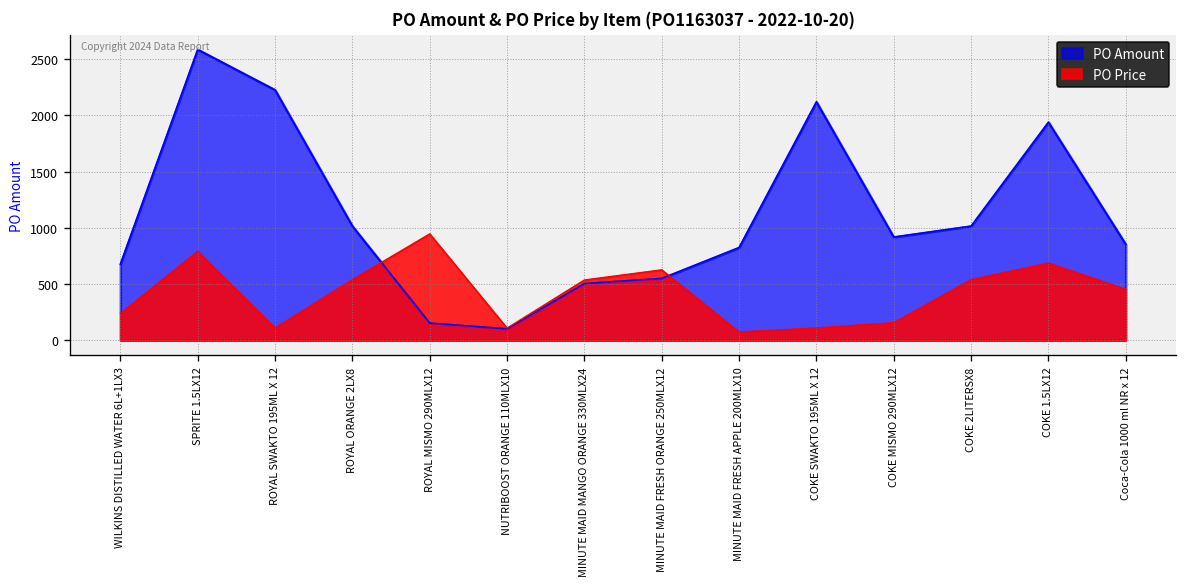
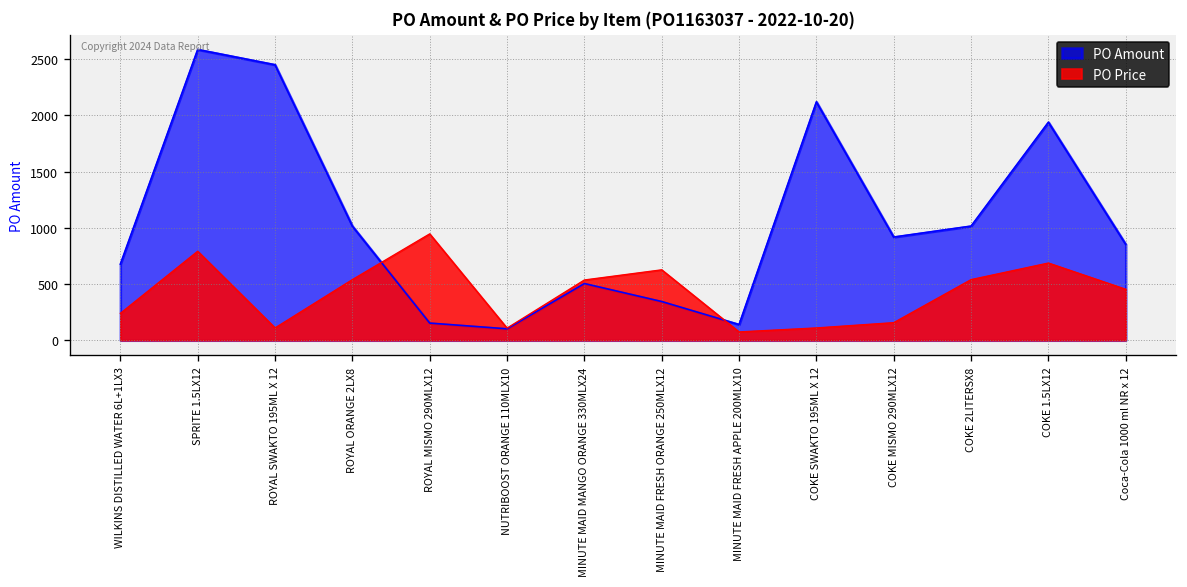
  {
    "PO Amount": {
      "WILKINS DISTILLED WATER 6L+1LX3": 700,
-     "ROYAL SWAKTO 195ML X 12": 2200,
+     "ROYAL SWAKTO 195ML X 12": 2400,
      "ROYAL ORANGE 2LX8": 1000,
      "ROYAL MISMO 290MLX12": 200,
      "MINUTE MAID MANGO ORANGE 330MLX24": 500,
-     "MINUTE MAID FRESH ORANGE 250MLX12": 600,
-     "MINUTE MAID FRESH APPLE 200MLX10": 800,
+     "MINUTE MAID FRESH ORANGE 250MLX12": 300,
+     "MINUTE MAID FRESH APPLE 200MLX10": 100,
      "COKE SWAKTO 195ML X 12": 2100,
      "COKE MISMO 290MLX12": 900,
      "COKE 2LITERSX8": 1000,
      "COKE 1.5LX12": 1900,
      "Coca-Cola 1000 ml NR x 12": 900
    },
    "PO Price": {
      "WILKINS DISTILLED WATER 6L+1LX3": 200,
      "SPRITE 1.5LX12": 800,
      "ROYAL SWAKTO 195ML X 12": 100,
      "ROYAL ORANGE 2LX8": 500,
      "ROYAL MISMO 290MLX12": 900,
      "MINUTE MAID MANGO ORANGE 330MLX24": 500,
      "MINUTE MAID FRESH ORANGE 250MLX12": 600,
      "MINUTE MAID FRESH APPLE 200MLX10": 100,
      "COKE SWAKTO 195ML X 12": 100,
      "COKE MISMO 290MLX12": 200,
      "COKE 2LITERSX8": 500,
      "COKE 1.5LX12": 700,
      "Coca-Cola 1000 ml NR x 12": 500
    }
  }
